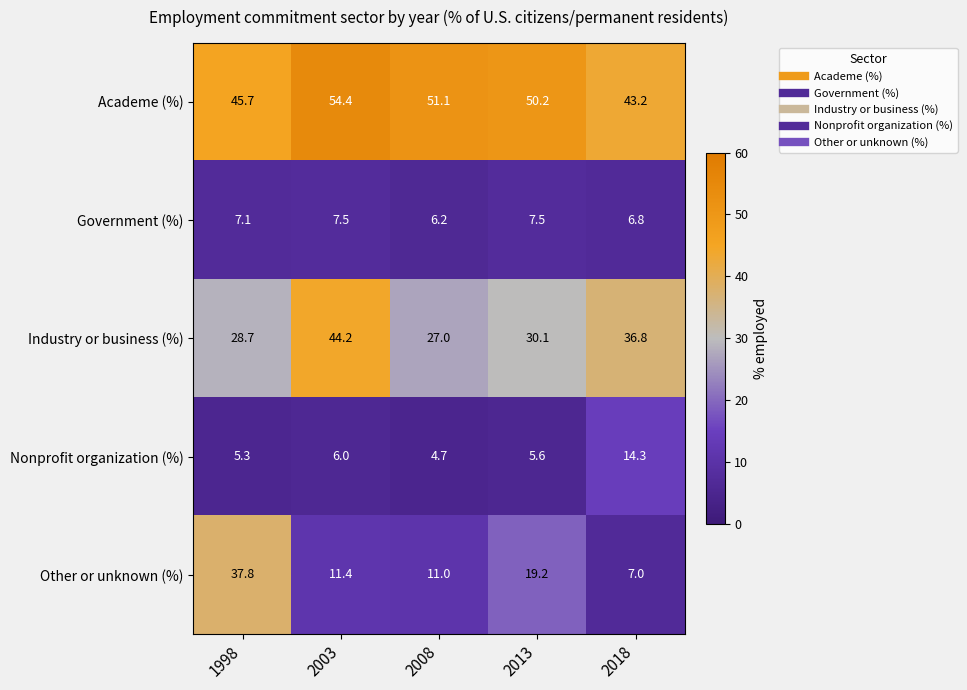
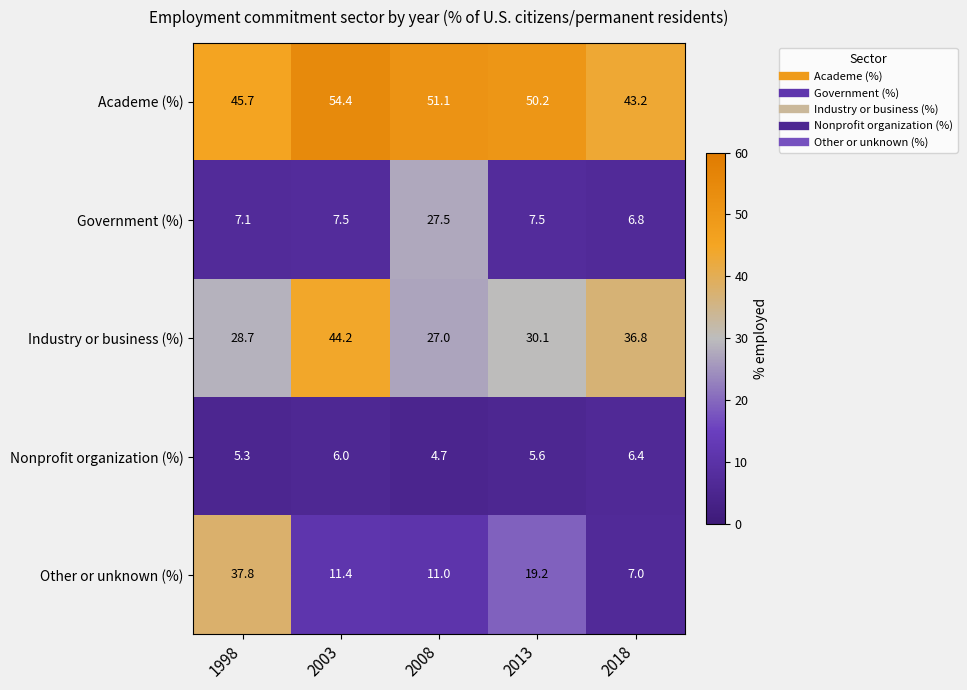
  {
    "Academe (%)": {
      "1998": 45.7,
      "2003": 54.4,
      "2008": 51.1,
      "2013": 50.2,
      "2018": 43.2
    },
    "Government (%)": {
      "1998": 7.1,
      "2003": 7.5,
-     "2008": 6.2,
+     "2008": 27.5,
      "2013": 7.5,
      "2018": 6.8
    },
    "Industry or business (%)": {
      "1998": 28.7,
      "2003": 44.2,
      "2008": 27.0,
      "2013": 30.1,
      "2018": 36.8
    },
    "Nonprofit organization (%)": {
      "1998": 5.3,
      "2003": 6.0,
      "2008": 4.7,
      "2013": 5.6,
-     "2018": 14.3
+     "2018": 6.4
    },
    "Other or unknown (%)": {
      "1998": 37.8,
      "2003": 11.4,
      "2008": 11.0,
      "2013": 19.2,
      "2018": 7.0
    }
  }
